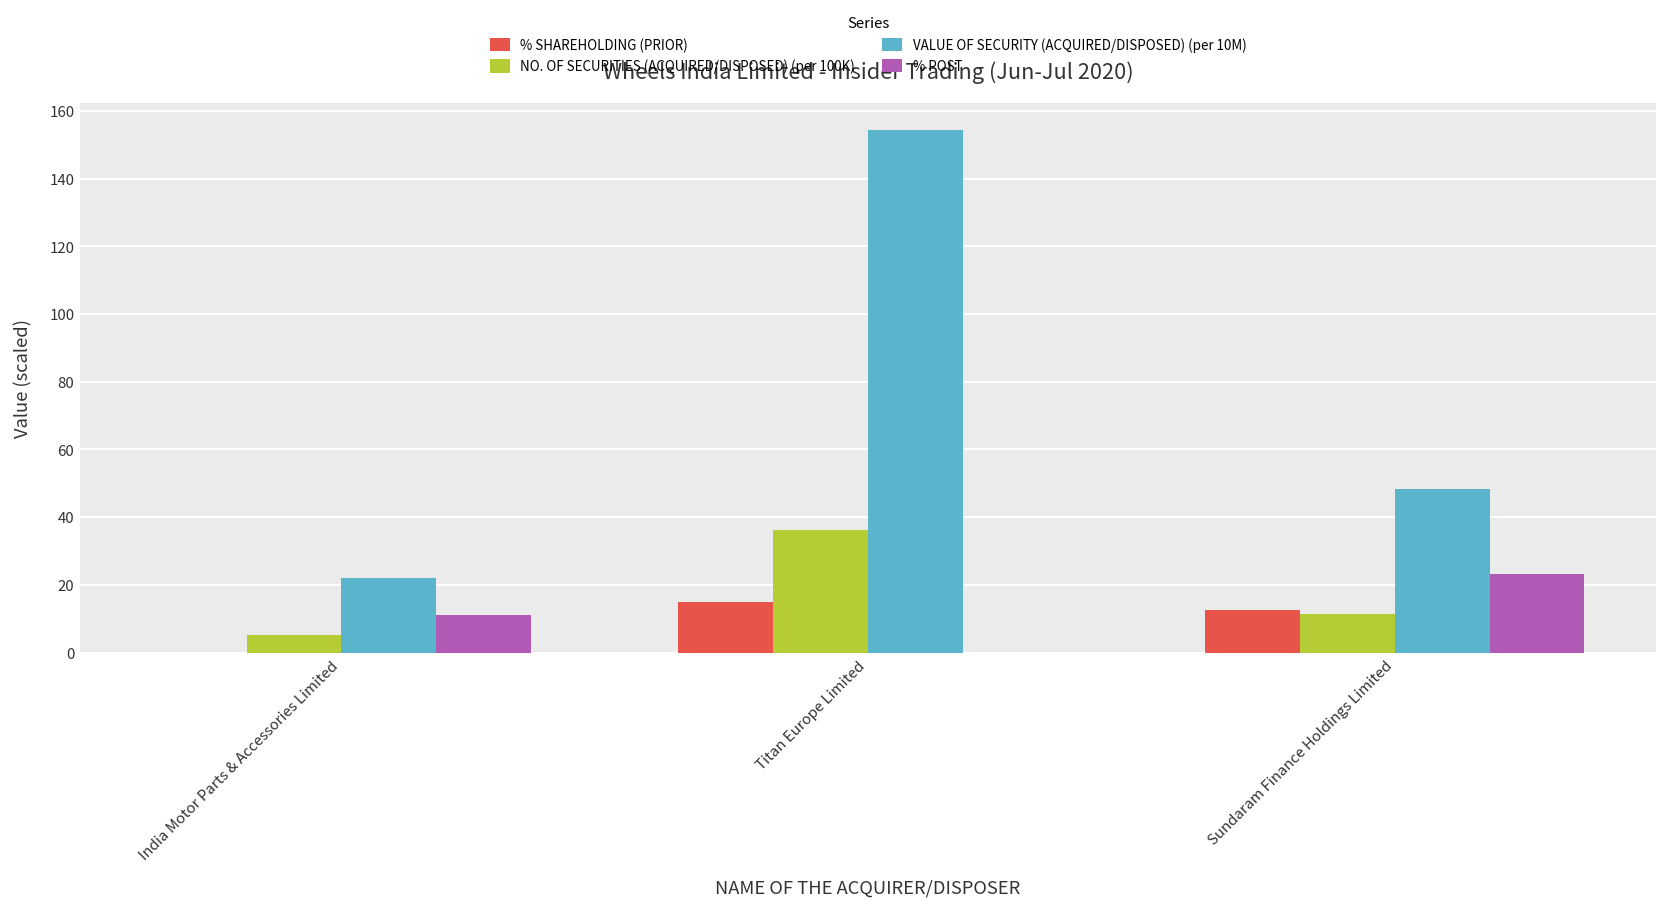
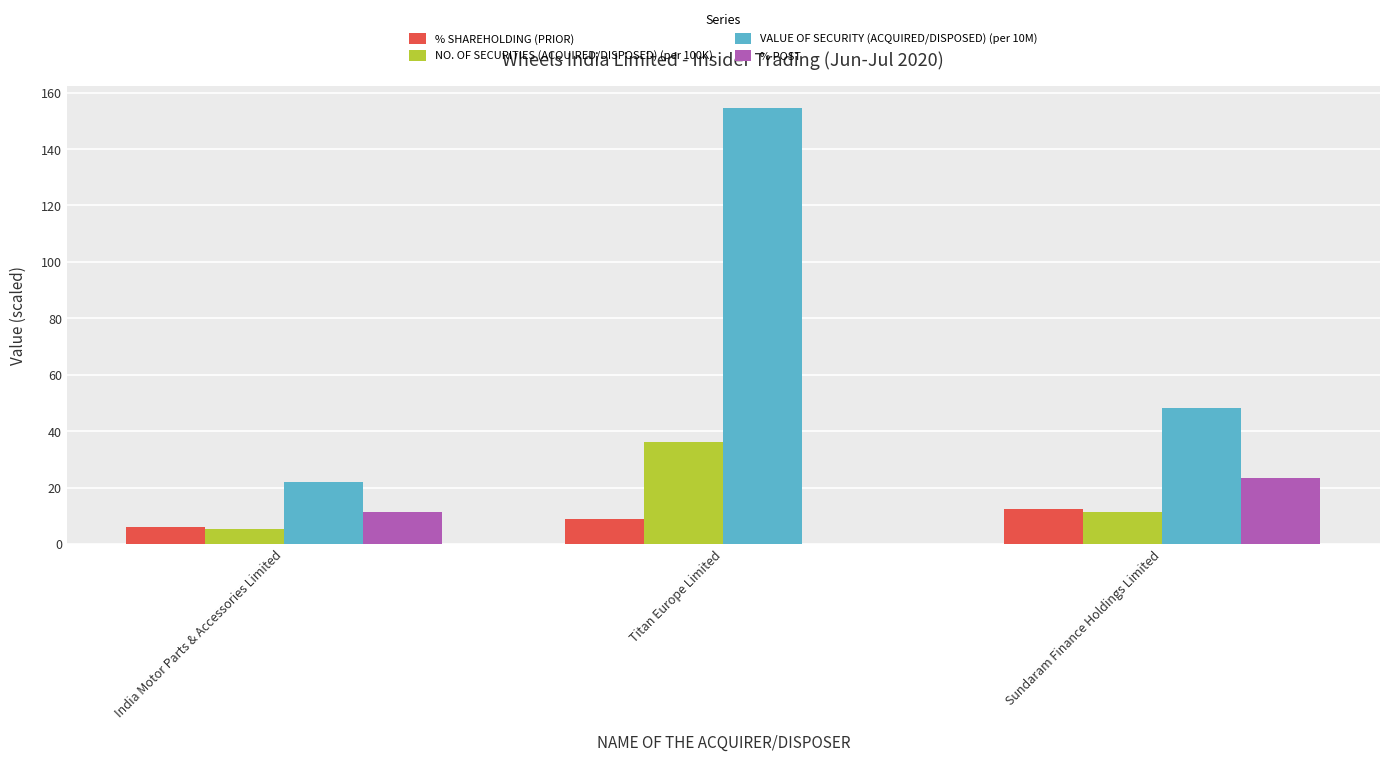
  {
    "% SHAREHOLDING (PRIOR)": {
-     "India Motor Parts & Accessories Limited": 0,
-     "Titan Europe Limited": 15,
+     "India Motor Parts & Accessories Limited": 6,
+     "Titan Europe Limited": 9,
      "Sundaram Finance Holdings Limited": 12
    },
    "NO. OF SECURITIES (ACQUIRED/DISPOSED) (per 100K)": {
      "India Motor Parts & Accessories Limited": 5,
      "Titan Europe Limited": 36,
      "Sundaram Finance Holdings Limited": 11
    },
    "VALUE OF SECURITY (ACQUIRED/DISPOSED) (per 10M)": {
      "India Motor Parts & Accessories Limited": 22,
      "Titan Europe Limited": 155,
      "Sundaram Finance Holdings Limited": 48
    },
    "% POST": {
      "India Motor Parts & Accessories Limited": 11,
      "Titan Europe Limited": 0,
      "Sundaram Finance Holdings Limited": 23
    }
  }
